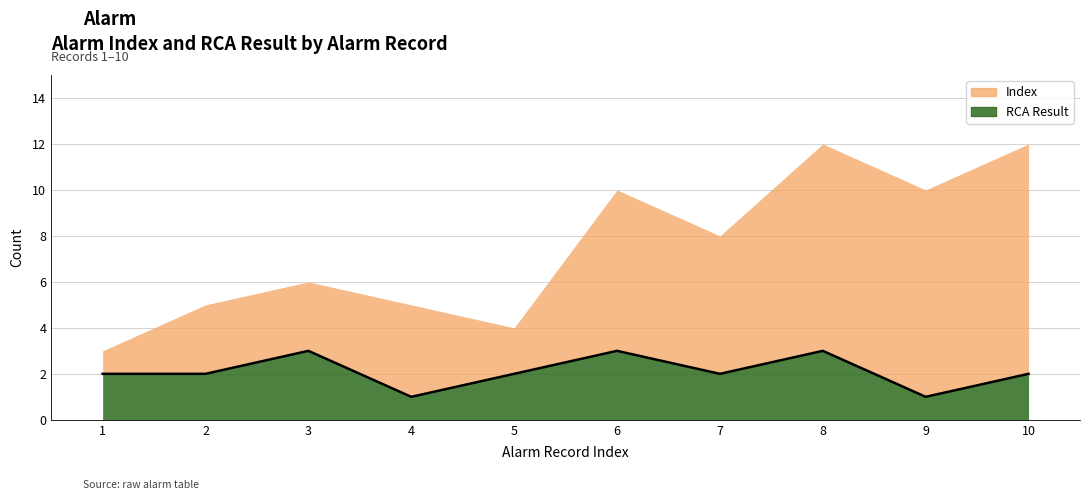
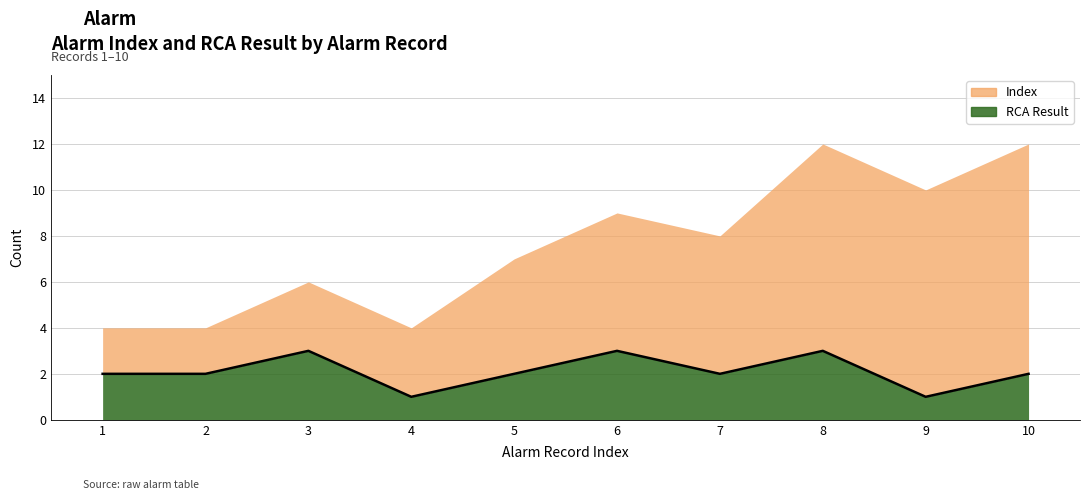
  {
    "RCA Result": {
      "1": 2,
      "2": 2,
      "3": 3,
      "4": 1,
      "5": 2,
      "6": 3,
      "7": 2,
      "8": 3,
      "9": 1,
      "10": 2
    },
    "Index": {
-     "1": 1,
-     "2": 3,
+     "1": 2,
+     "2": 2,
      "3": 3,
-     "4": 4,
-     "5": 2,
-     "6": 7,
+     "4": 3,
+     "5": 5,
+     "6": 6,
      "7": 6,
      "8": 9,
      "9": 9,
      "10": 10
    }
  }
